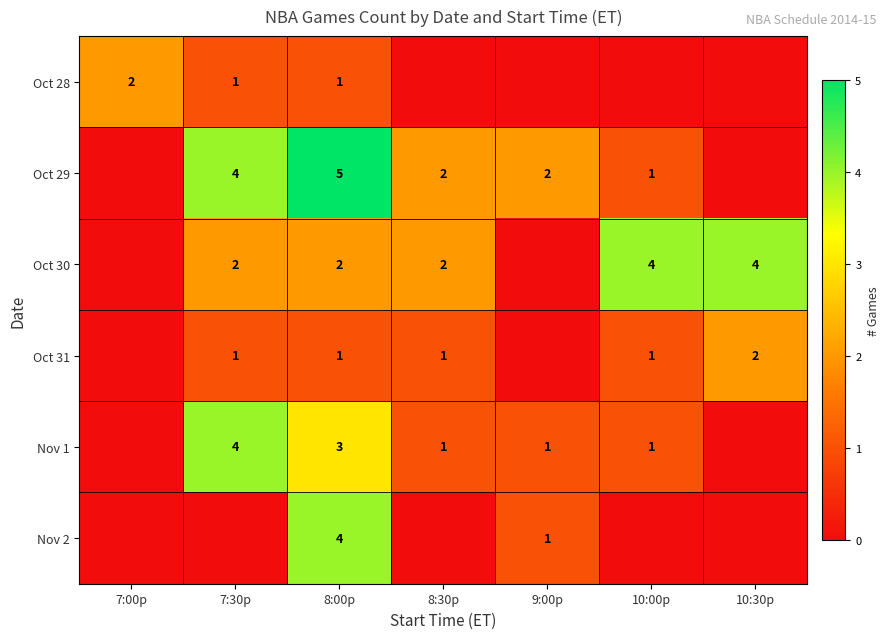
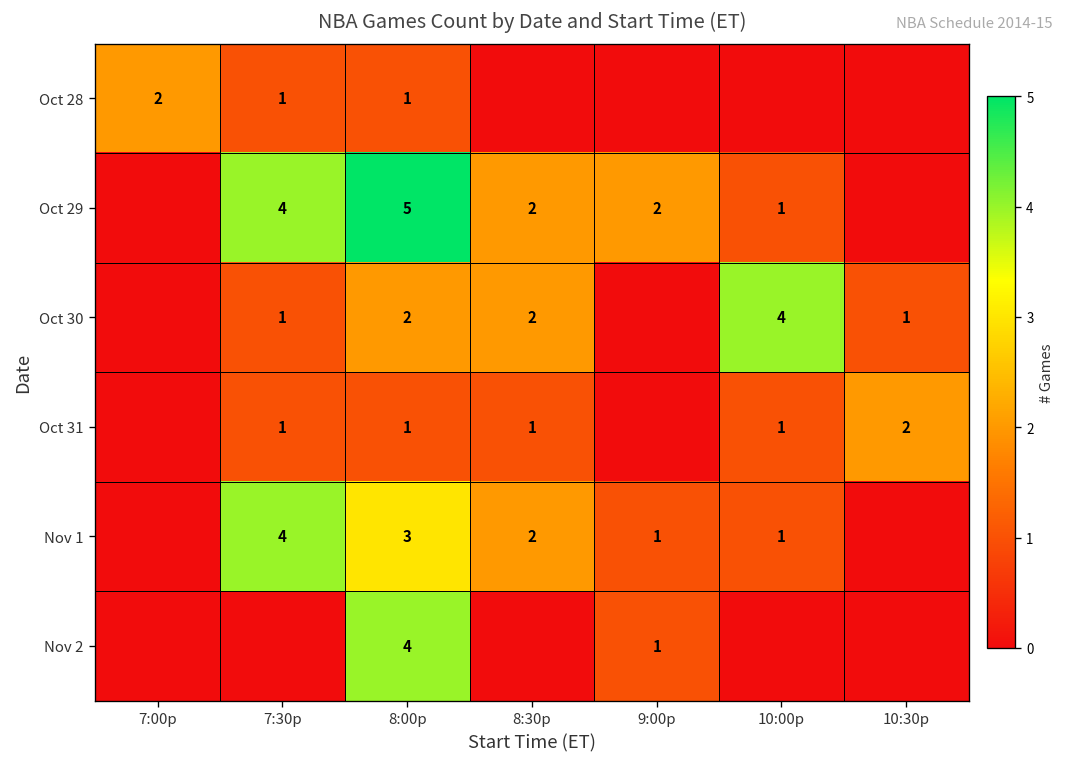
  {
    "Oct 28": {
      "7:00p": 2,
      "7:30p": 1,
      "8:00p": 1
    },
    "Oct 29": {
      "7:30p": 4,
      "8:00p": 5,
      "8:30p": 2,
      "9:00p": 2,
      "10:00p": 1
    },
    "Oct 30": {
-     "7:30p": 2,
+     "7:30p": 1,
      "8:00p": 2,
      "8:30p": 2,
      "10:00p": 4,
-     "10:30p": 4
+     "10:30p": 1
    },
    "Oct 31": {
      "7:30p": 1,
      "8:00p": 1,
      "8:30p": 1,
      "10:00p": 1,
      "10:30p": 2
    },
    "Nov 1": {
      "7:30p": 4,
      "8:00p": 3,
-     "8:30p": 1,
+     "8:30p": 2,
      "9:00p": 1,
      "10:00p": 1
    },
    "Nov 2": {
      "8:00p": 4,
      "9:00p": 1
    }
  }
